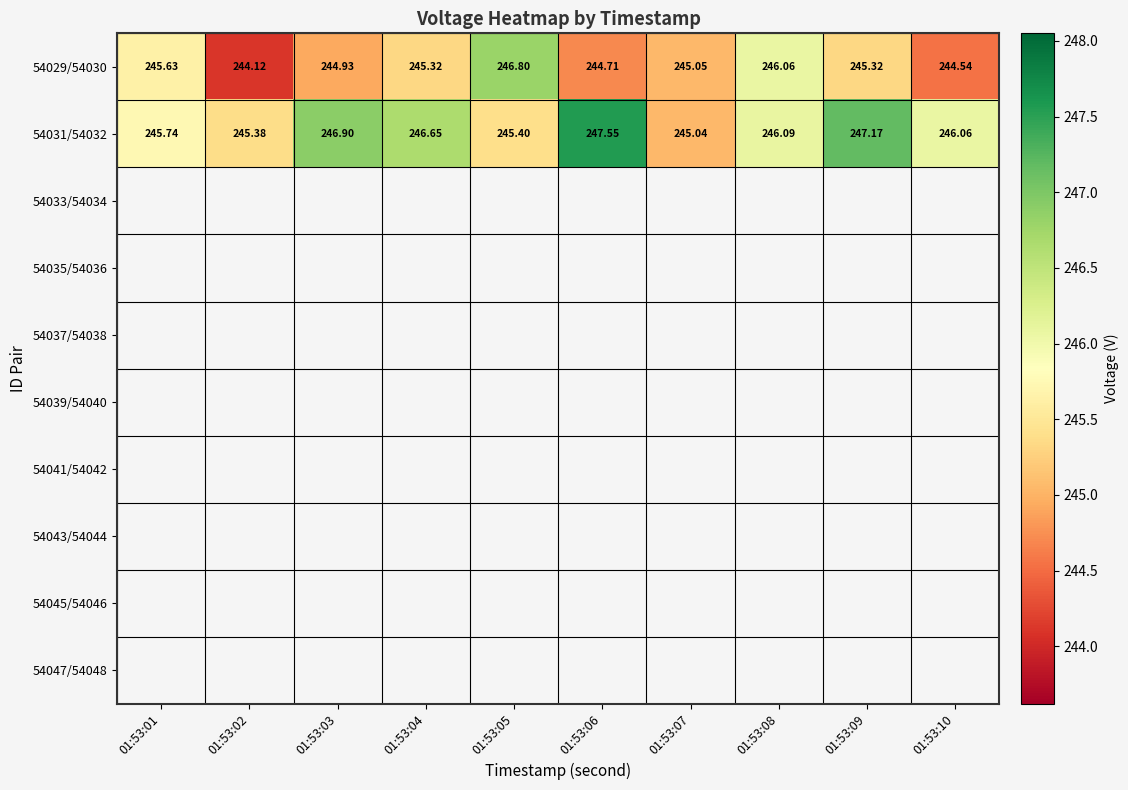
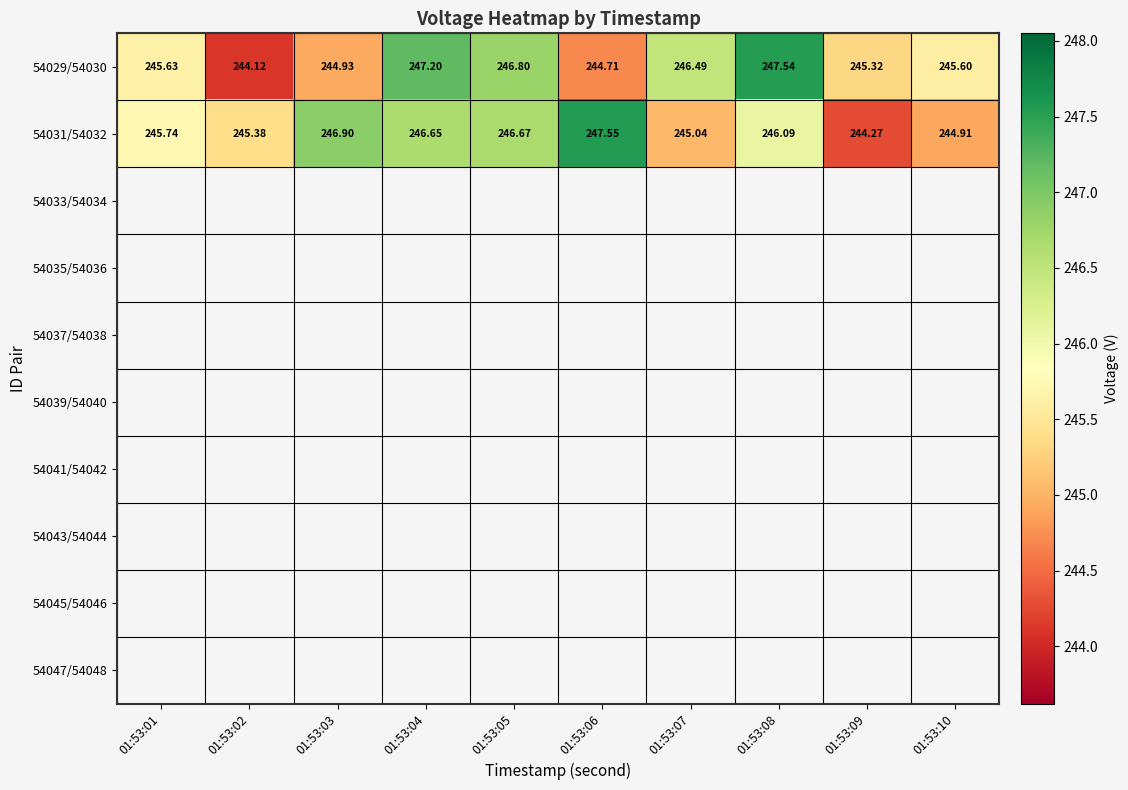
  {
    "54029/54030": {
      "01:53:01": 245.63,
      "01:53:02": 244.12,
      "01:53:03": 244.93,
-     "01:53:04": 245.32,
+     "01:53:04": 247.20,
      "01:53:05": 246.80,
      "01:53:06": 244.71,
-     "01:53:07": 245.05,
-     "01:53:08": 246.06,
+     "01:53:07": 246.49,
+     "01:53:08": 247.54,
      "01:53:09": 245.32,
-     "01:53:10": 244.54
+     "01:53:10": 245.60
    },
    "54031/54032": {
      "01:53:01": 245.74,
      "01:53:02": 245.38,
      "01:53:03": 246.90,
      "01:53:04": 246.65,
-     "01:53:05": 245.40,
+     "01:53:05": 246.67,
      "01:53:06": 247.55,
      "01:53:07": 245.04,
      "01:53:08": 246.09,
-     "01:53:09": 247.17,
-     "01:53:10": 246.06
+     "01:53:09": 244.27,
+     "01:53:10": 244.91
    }
  }
